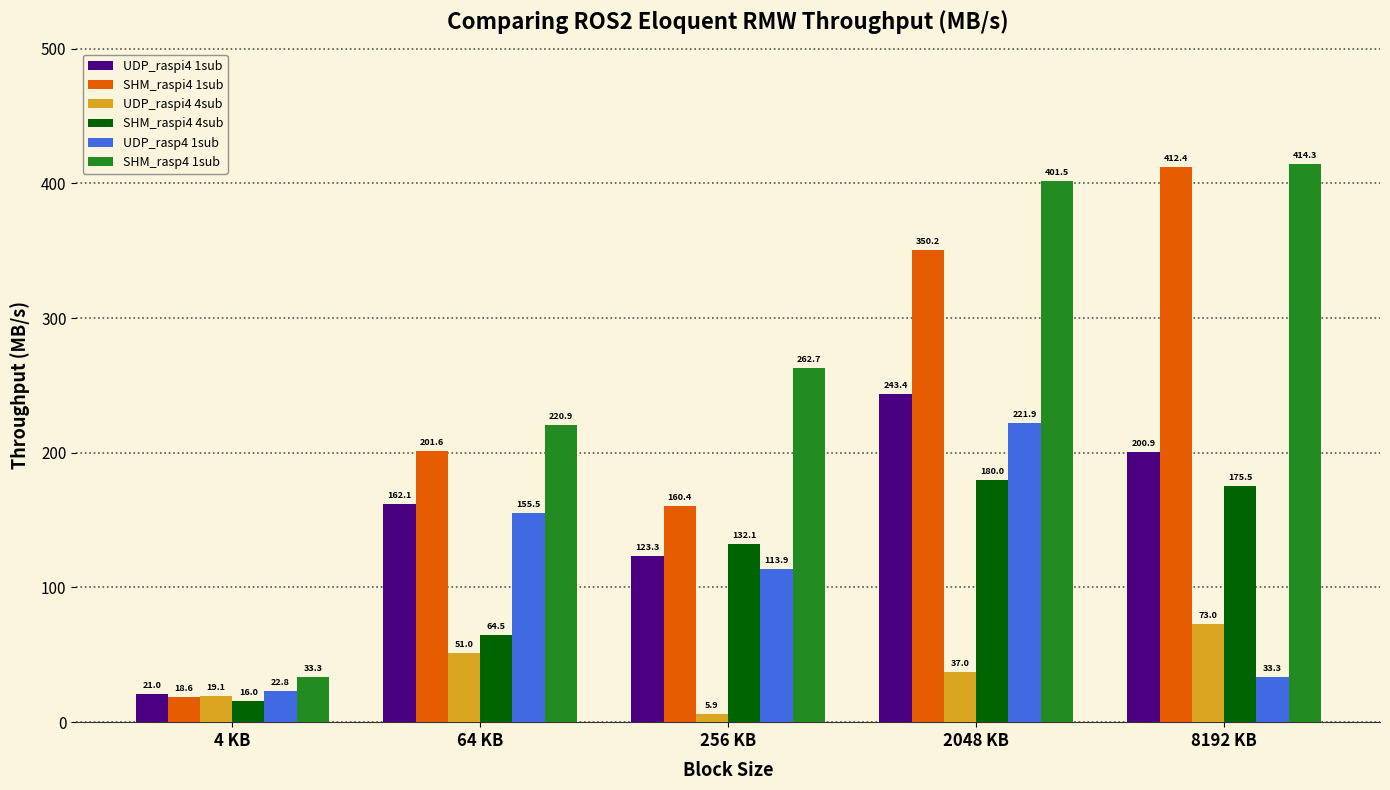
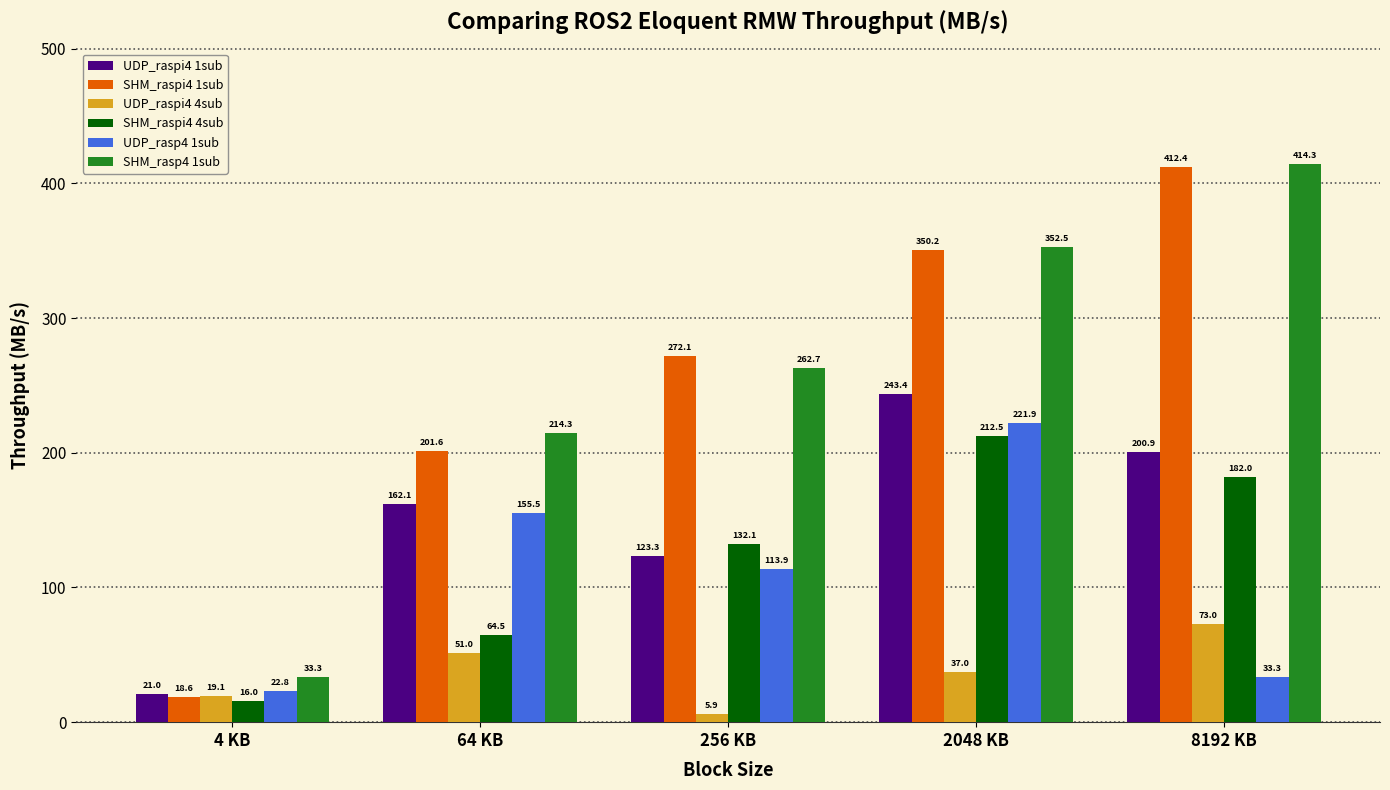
  {
    "UDP_raspi4 1sub": {
      "4 KB": 21.0,
      "64 KB": 162.1,
      "256 KB": 123.3,
      "2048 KB": 243.4,
      "8192 KB": 200.9
    },
    "SHM_raspi4 1sub": {
      "4 KB": 18.6,
      "64 KB": 201.6,
-     "256 KB": 160.4,
+     "256 KB": 272.1,
      "2048 KB": 350.2,
      "8192 KB": 412.4
    },
    "UDP_raspi4 4sub": {
      "4 KB": 19.1,
      "64 KB": 51.0,
      "256 KB": 5.9,
      "2048 KB": 37.0,
      "8192 KB": 73.0
    },
    "SHM_raspi4 4sub": {
      "4 KB": 16.0,
      "64 KB": 64.5,
      "256 KB": 132.1,
-     "2048 KB": 180.0,
-     "8192 KB": 175.5
+     "2048 KB": 212.5,
+     "8192 KB": 182.0
    },
    "UDP_rasp4 1sub": {
      "4 KB": 22.8,
      "64 KB": 155.5,
      "256 KB": 113.9,
      "2048 KB": 221.9,
      "8192 KB": 33.3
    },
    "SHM_rasp4 1sub": {
      "4 KB": 33.3,
-     "64 KB": 220.9,
+     "64 KB": 214.3,
      "256 KB": 262.7,
-     "2048 KB": 401.5,
+     "2048 KB": 352.5,
      "8192 KB": 414.3
    }
  }
